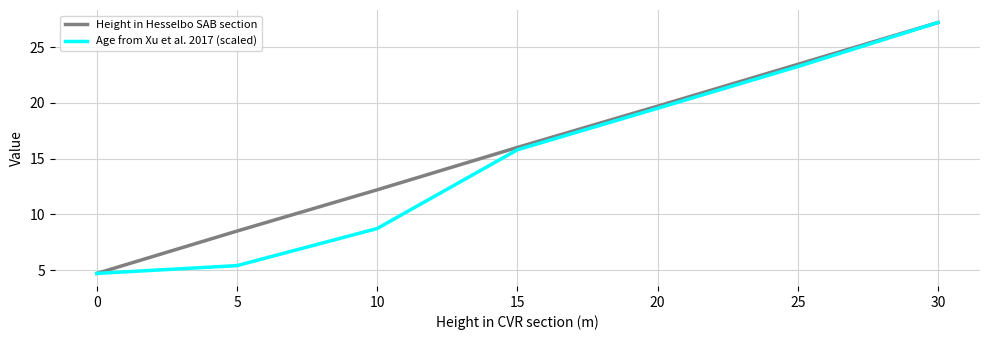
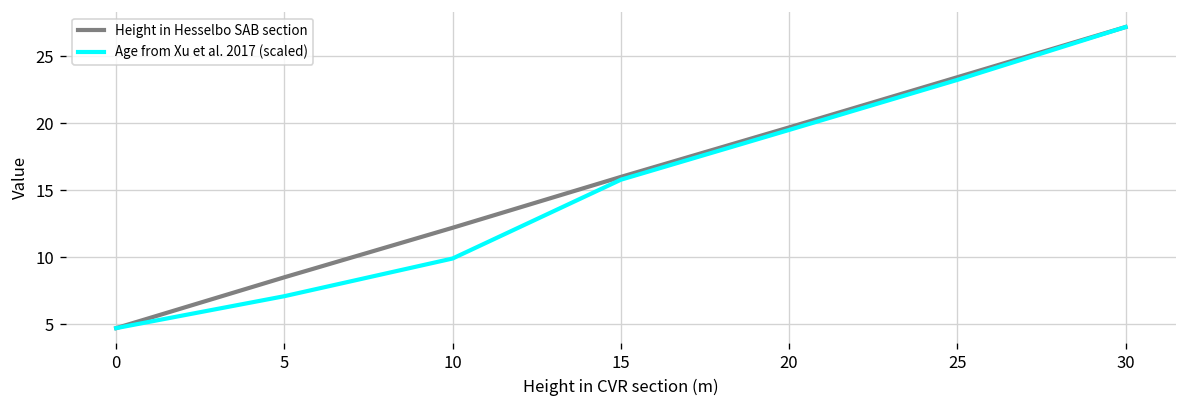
  {
    "Height in Hesselbo SAB section": {
      "5": 8.5,
      "10": 12.2
    },
    "Age from Xu et al. 2017 (scaled)": {
-     "5": 5.4,
-     "10": 8.7
+     "5": 7.1,
+     "10": 9.9
    }
  }
